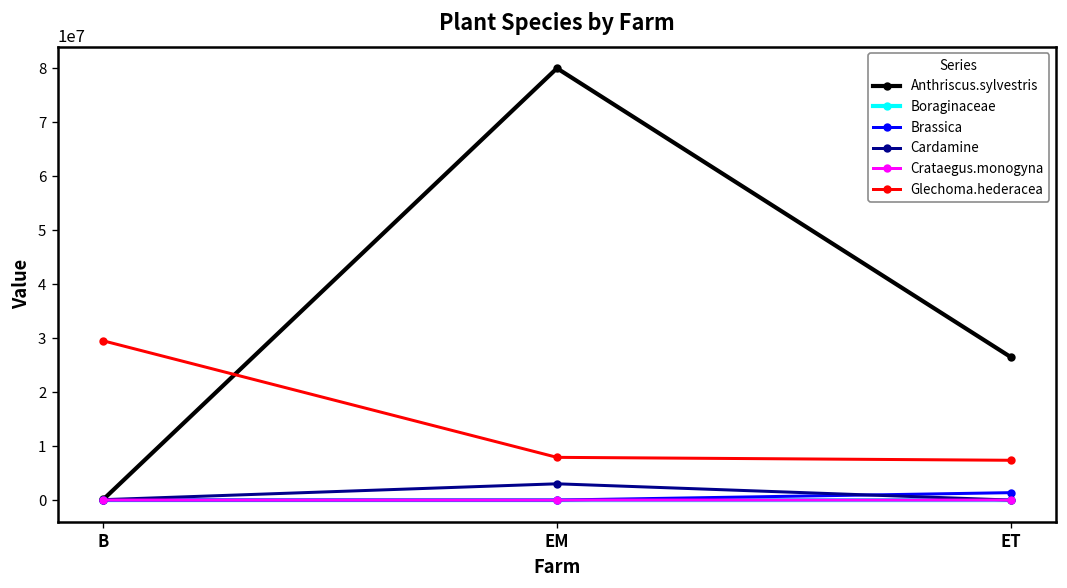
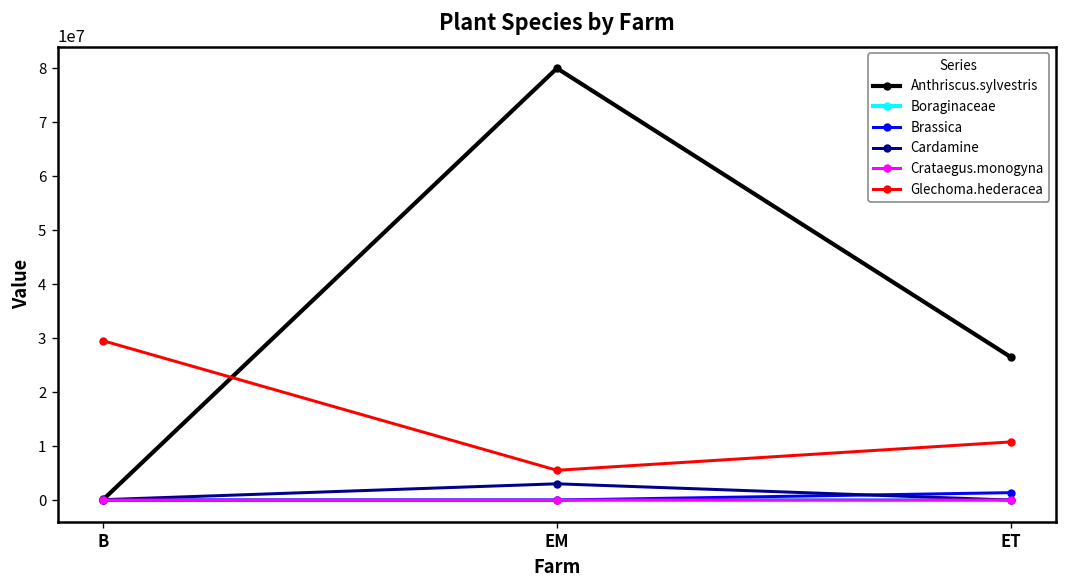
  {
    "Anthriscus.sylvestris": {
      "EM": 80000000,
      "ET": 27000000
    },
    "Brassica": {
      "ET": 1000000
    },
    "Cardamine": {
      "EM": 3000000
    },
    "Glechoma.hederacea": {
      "B": 30000000,
-     "EM": 8000000,
-     "ET": 7000000
+     "EM": 6000000,
+     "ET": 11000000
    }
  }
